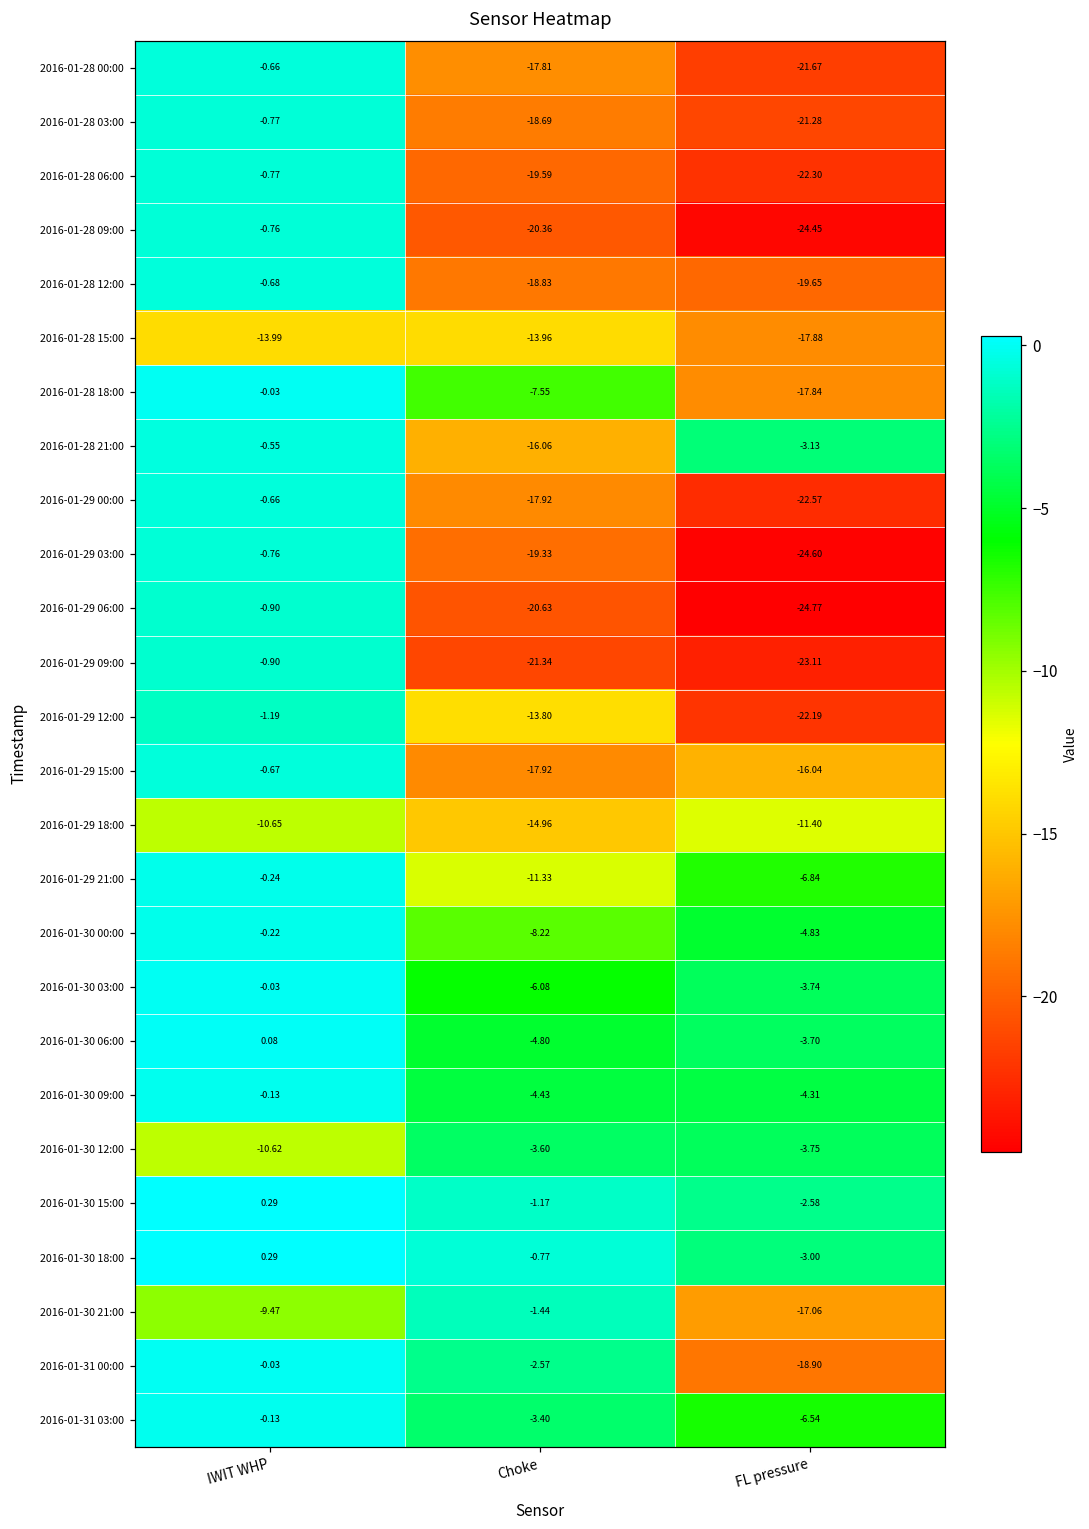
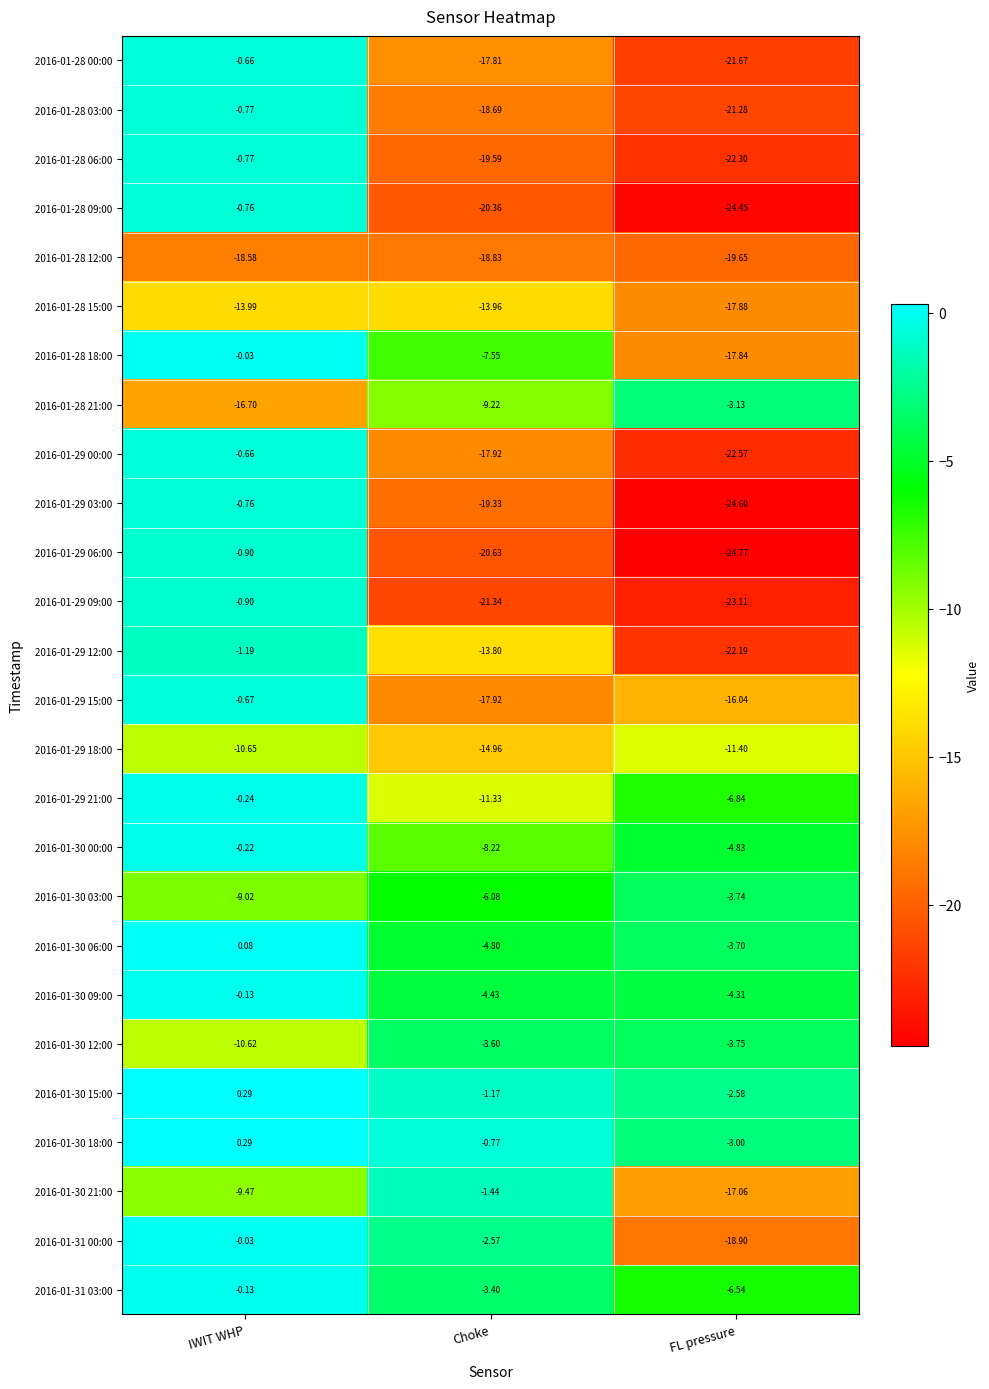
  {
    "2016-01-28 00:00": {
      "IWIT WHP": -0.66,
      "Choke": -17.81,
      "FL pressure": -21.67
    },
    "2016-01-28 03:00": {
      "IWIT WHP": -0.77,
      "Choke": -18.69,
      "FL pressure": -21.28
    },
    "2016-01-28 06:00": {
      "IWIT WHP": -0.77,
      "Choke": -19.59,
      "FL pressure": -22.30
    },
    "2016-01-28 09:00": {
      "IWIT WHP": -0.76,
      "Choke": -20.36,
      "FL pressure": -24.45
    },
    "2016-01-28 12:00": {
-     "IWIT WHP": -0.68,
+     "IWIT WHP": -18.58,
      "Choke": -18.83,
      "FL pressure": -19.65
    },
    "2016-01-28 15:00": {
      "IWIT WHP": -13.99,
      "Choke": -13.96,
      "FL pressure": -17.88
    },
    "2016-01-28 18:00": {
      "IWIT WHP": -0.03,
      "Choke": -7.55,
      "FL pressure": -17.84
    },
    "2016-01-28 21:00": {
-     "IWIT WHP": -0.55,
-     "Choke": -16.06,
+     "IWIT WHP": -16.70,
+     "Choke": -9.22,
      "FL pressure": -3.13
    },
    "2016-01-29 00:00": {
      "IWIT WHP": -0.66,
      "Choke": -17.92,
      "FL pressure": -22.57
    },
    "2016-01-29 03:00": {
      "IWIT WHP": -0.76,
      "Choke": -19.33,
      "FL pressure": -24.60
    },
    "2016-01-29 06:00": {
      "IWIT WHP": -0.90,
      "Choke": -20.63,
      "FL pressure": -24.77
    },
    "2016-01-29 09:00": {
      "IWIT WHP": -0.90,
      "Choke": -21.34,
      "FL pressure": -23.11
    },
    "2016-01-29 12:00": {
      "IWIT WHP": -1.19,
      "Choke": -13.80,
      "FL pressure": -22.19
    },
    "2016-01-29 15:00": {
      "IWIT WHP": -0.67,
      "Choke": -17.92,
      "FL pressure": -16.04
    },
    "2016-01-29 18:00": {
      "IWIT WHP": -10.65,
      "Choke": -14.96,
      "FL pressure": -11.40
    },
    "2016-01-29 21:00": {
      "IWIT WHP": -0.24,
      "Choke": -11.33,
      "FL pressure": -6.84
    },
    "2016-01-30 00:00": {
      "IWIT WHP": -0.22,
      "Choke": -8.22,
      "FL pressure": -4.83
    },
    "2016-01-30 03:00": {
-     "IWIT WHP": -0.03,
+     "IWIT WHP": -9.02,
      "Choke": -6.08,
      "FL pressure": -3.74
    },
    "2016-01-30 06:00": {
      "IWIT WHP": 0.08,
      "Choke": -4.80,
      "FL pressure": -3.70
    },
    "2016-01-30 09:00": {
      "IWIT WHP": -0.13,
      "Choke": -4.43,
      "FL pressure": -4.31
    },
    "2016-01-30 12:00": {
      "IWIT WHP": -10.62,
      "Choke": -3.60,
      "FL pressure": -3.75
    },
    "2016-01-30 15:00": {
      "IWIT WHP": 0.29,
      "Choke": -1.17,
      "FL pressure": -2.58
    },
    "2016-01-30 18:00": {
      "IWIT WHP": 0.29,
      "Choke": -0.77,
      "FL pressure": -3.00
    },
    "2016-01-30 21:00": {
      "IWIT WHP": -9.47,
      "Choke": -1.44,
      "FL pressure": -17.06
    },
    "2016-01-31 00:00": {
      "IWIT WHP": -0.03,
      "Choke": -2.57,
      "FL pressure": -18.90
    },
    "2016-01-31 03:00": {
      "IWIT WHP": -0.13,
      "Choke": -3.40,
      "FL pressure": -6.54
    }
  }
